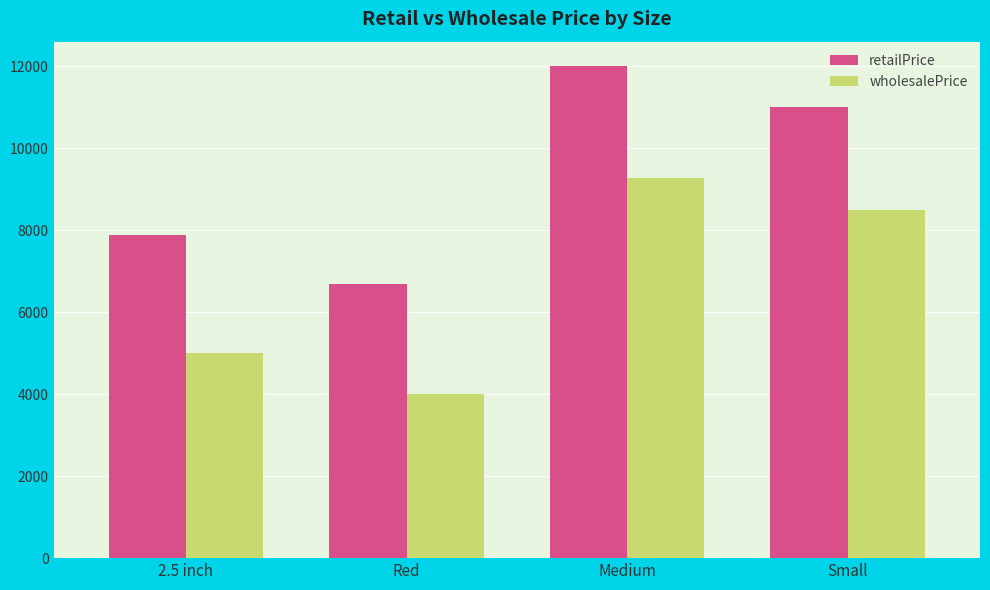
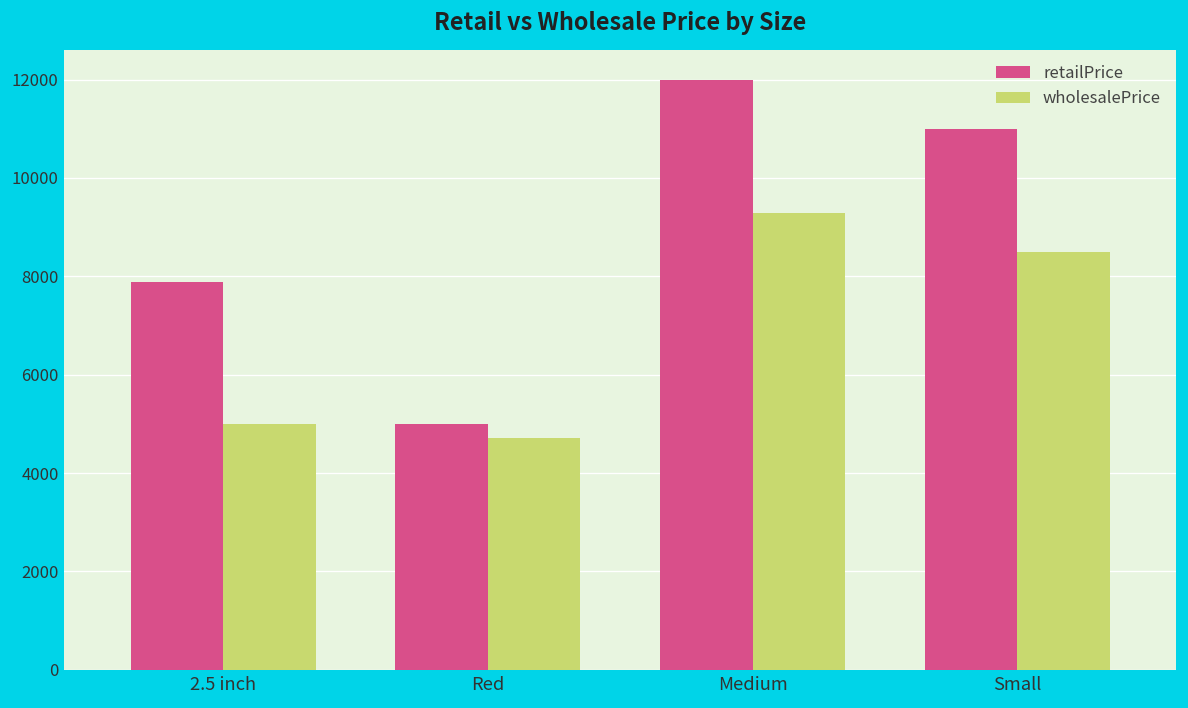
  {
    "retailPrice": {
      "2.5 inch": 7900,
-     "Red": 6700,
+     "Red": 5000,
      "Medium": 12000,
      "Small": 11000
    },
    "wholesalePrice": {
      "2.5 inch": 5000,
-     "Red": 4000,
+     "Red": 4700,
      "Medium": 9300,
      "Small": 8500
    }
  }
